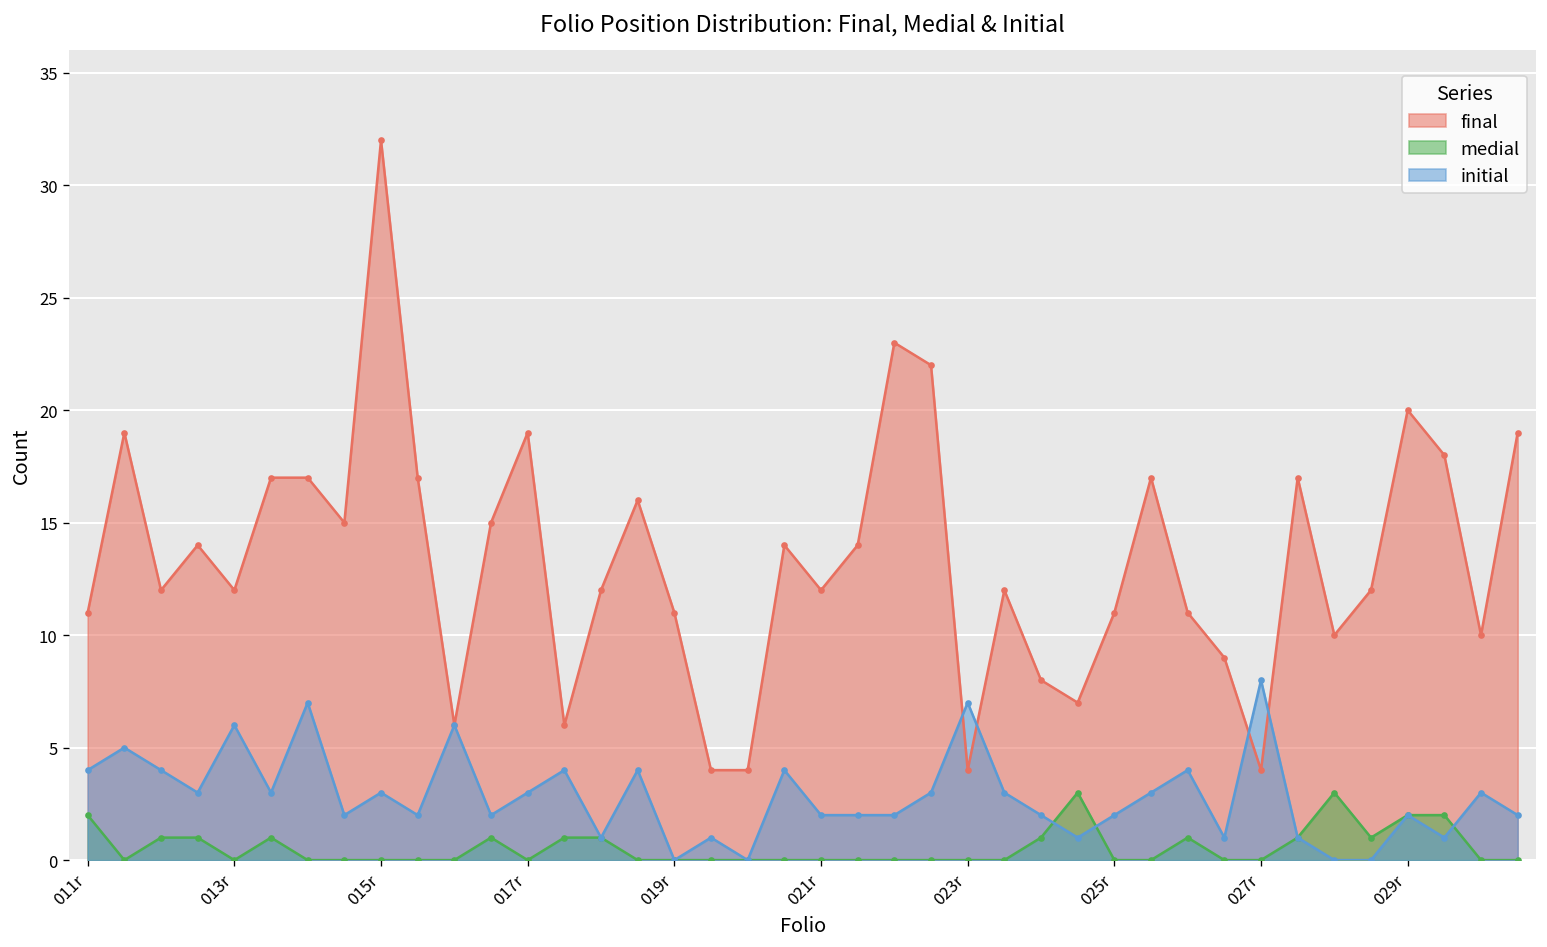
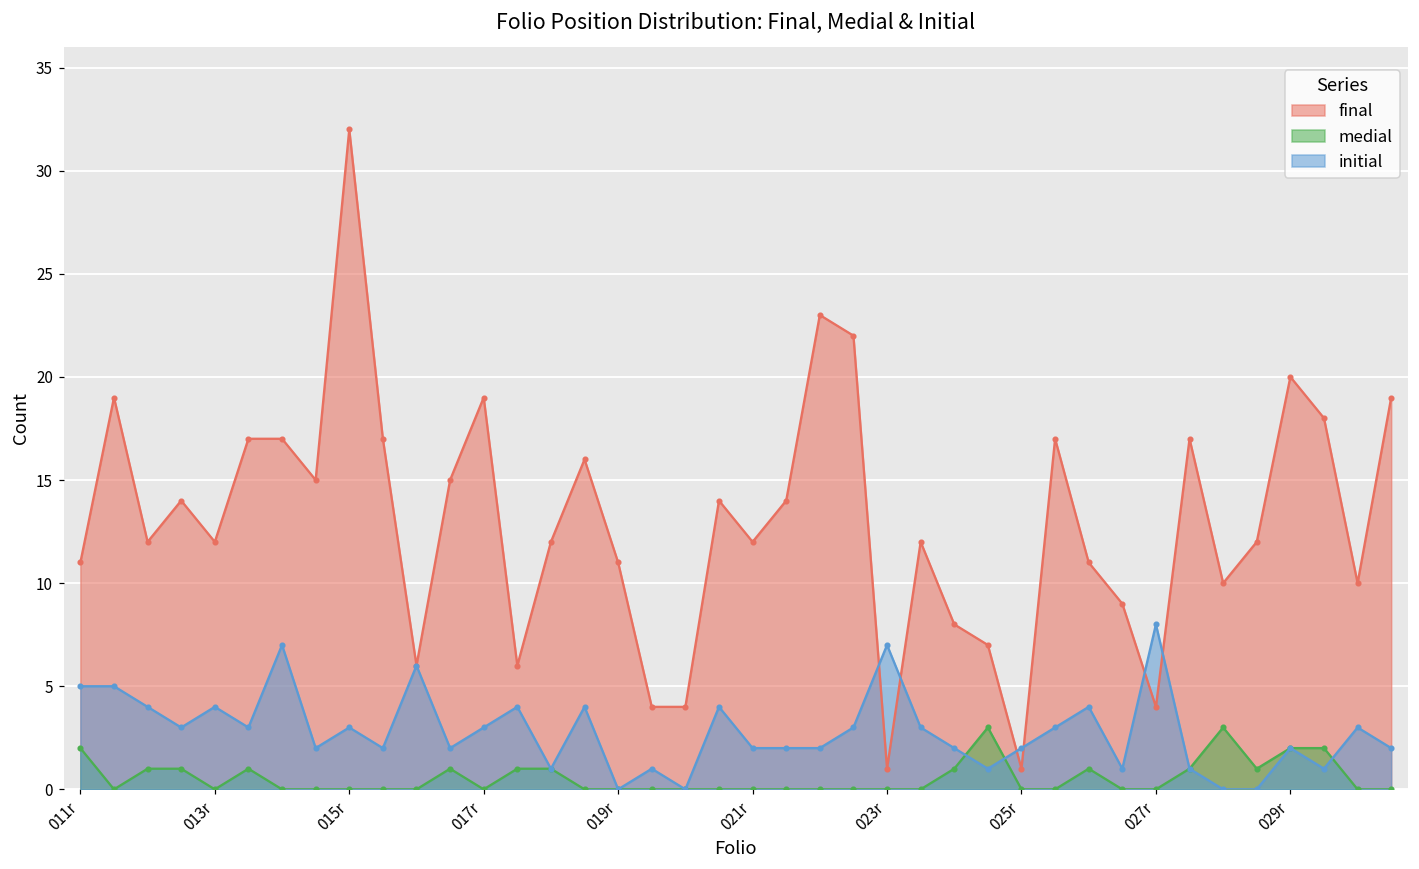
  {
    "final": {
      "011r": 11,
      "013r": 12,
      "015r": 32,
      "017r": 19,
      "019r": 11,
      "021r": 12,
-     "023r": 4,
-     "025r": 11,
+     "023r": 1,
+     "025r": 1,
      "027r": 4,
      "029r": 20
    },
    "medial": {
      "011r": 2,
      "013r": 0,
      "015r": 0,
      "017r": 0,
      "021r": 0,
      "023r": 0,
      "025r": 0,
      "027r": 0
    },
    "initial": {
-     "011r": 4,
-     "013r": 6,
+     "011r": 5,
+     "013r": 4,
      "015r": 3,
      "017r": 3,
      "021r": 2,
      "023r": 7,
      "025r": 2,
      "027r": 8
    }
  }
